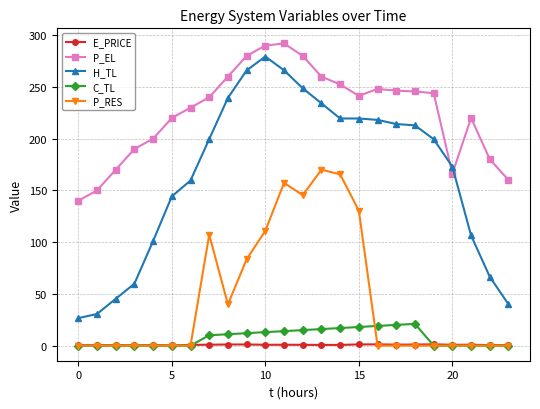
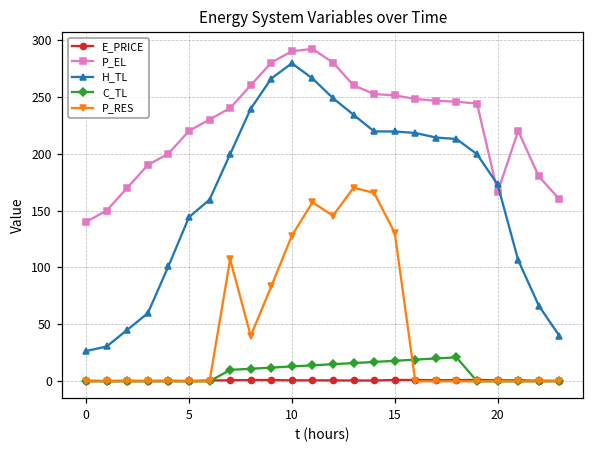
  {
    "E_PRICE": {
      "10": 1,
      "15": 1
    },
    "P_EL": {
      "0": 140,
      "5": 220,
      "10": 290,
-     "15": 241,
+     "15": 251,
      "20": 166
    },
    "H_TL": {
      "0": 27,
      "5": 144,
      "10": 279,
      "15": 219,
      "20": 173
    },
    "C_TL": {
      "10": 13,
      "15": 18
    },
    "P_RES": {
-     "10": 111,
+     "10": 128,
      "15": 130
    }
  }
